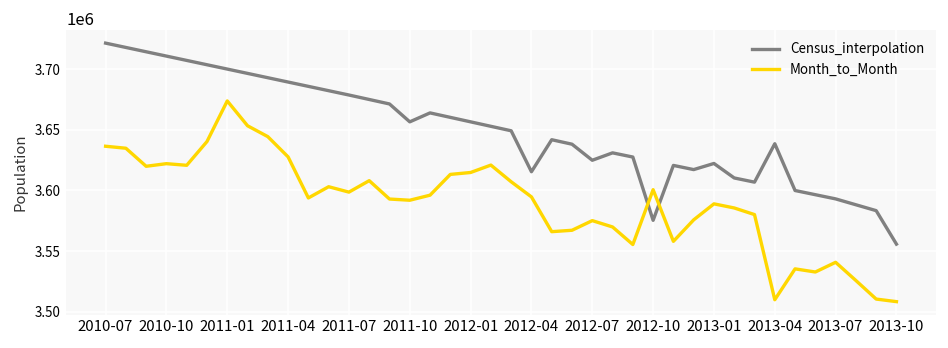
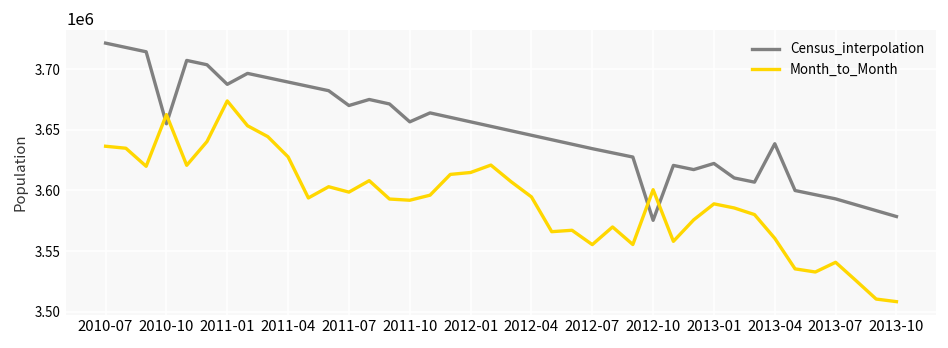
  {
    "Census_interpolation": {
      "2010-07": 3722000,
-     "2010-10": 3711000,
-     "2011-01": 3700000,
+     "2010-10": 3655000,
+     "2011-01": 3688000,
      "2011-04": 3689000,
-     "2011-07": 3679000,
+     "2011-07": 3670000,
      "2011-10": 3657000,
      "2012-01": 3657000,
-     "2012-04": 3615000,
-     "2012-07": 3625000,
+     "2012-04": 3646000,
+     "2012-07": 3634000,
      "2012-10": 3575000,
      "2013-01": 3622000,
      "2013-04": 3639000,
      "2013-07": 3593000,
-     "2013-10": 3556000
+     "2013-10": 3579000
    },
    "Month_to_Month": {
      "2010-07": 3636000,
-     "2010-10": 3622000,
+     "2010-10": 3663000,
      "2011-01": 3674000,
      "2011-04": 3628000,
      "2011-07": 3599000,
      "2011-10": 3592000,
      "2012-01": 3615000,
      "2012-04": 3595000,
-     "2012-07": 3575000,
+     "2012-07": 3555000,
      "2012-10": 3601000,
      "2013-01": 3589000,
-     "2013-04": 3510000,
+     "2013-04": 3561000,
      "2013-07": 3541000,
      "2013-10": 3508000
    }
  }
